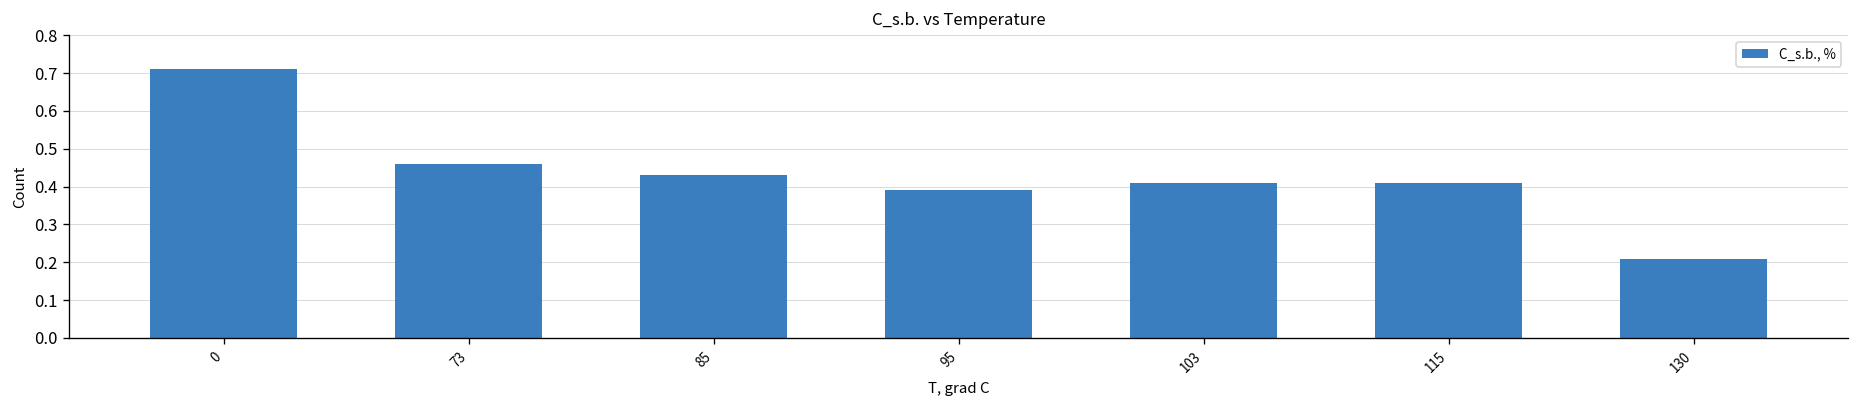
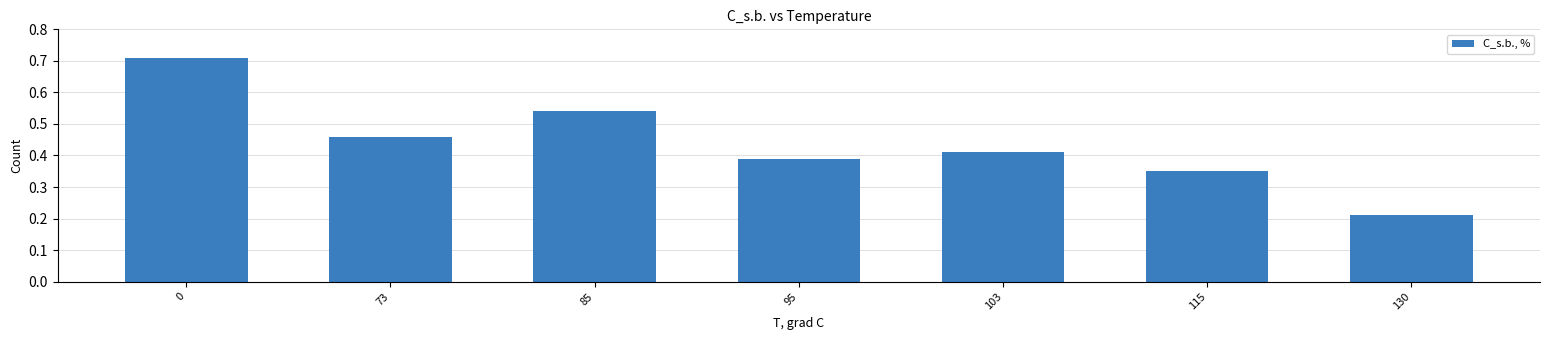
  {
    "0": 0.71,
    "73": 0.46,
-   "85": 0.43,
+   "85": 0.54,
    "95": 0.39,
    "103": 0.41,
-   "115": 0.41,
+   "115": 0.35,
    "130": 0.21
  }
